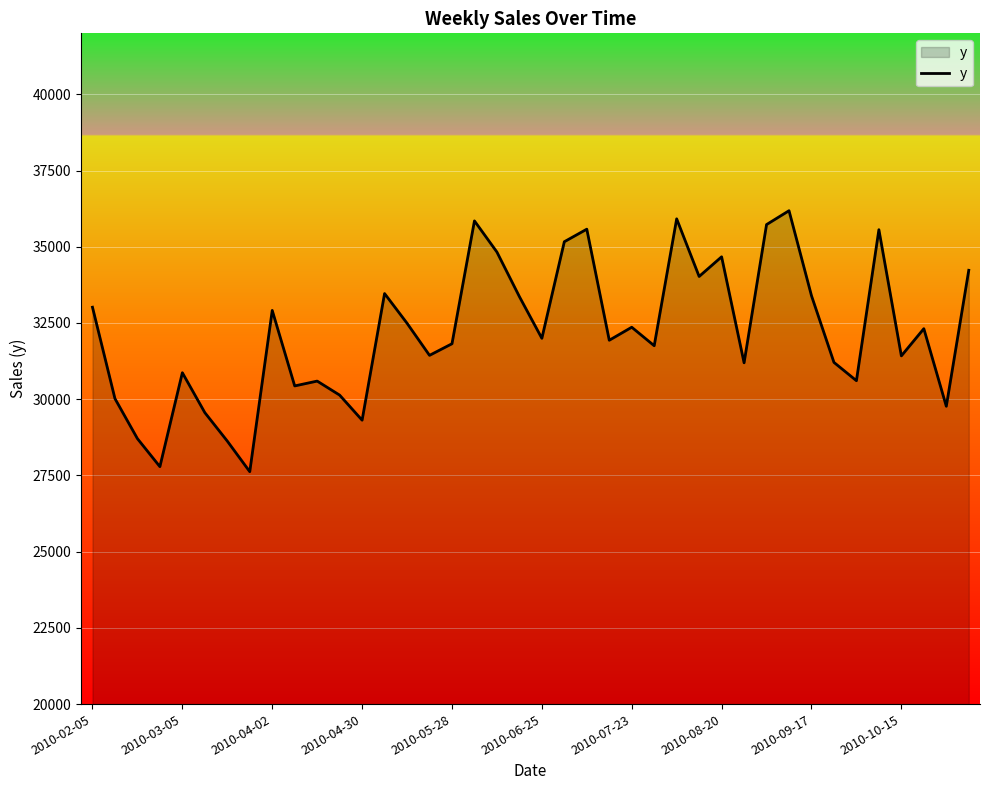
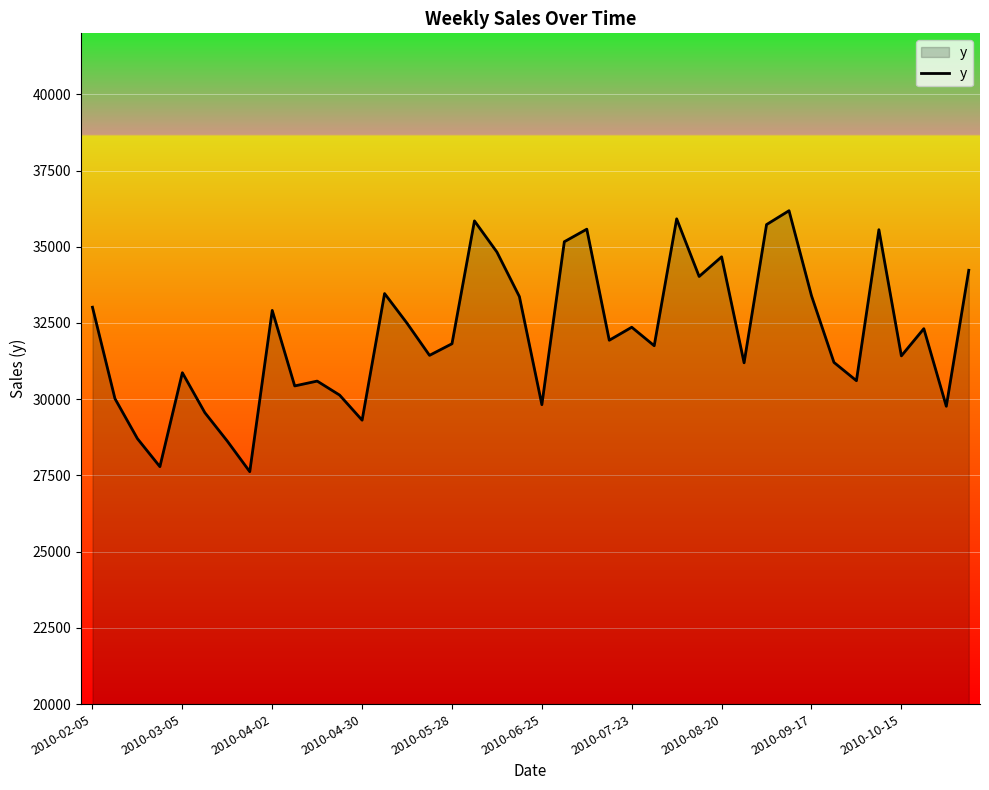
  {
    "2010-02-05": 33000,
    "2010-03-05": 30900,
    "2010-04-02": 32900,
    "2010-04-30": 29300,
    "2010-05-28": 31800,
-   "2010-06-25": 32000,
+   "2010-06-25": 29800,
    "2010-07-23": 32400,
    "2010-08-20": 34700,
    "2010-09-17": 33400,
    "2010-10-15": 31400
  }
